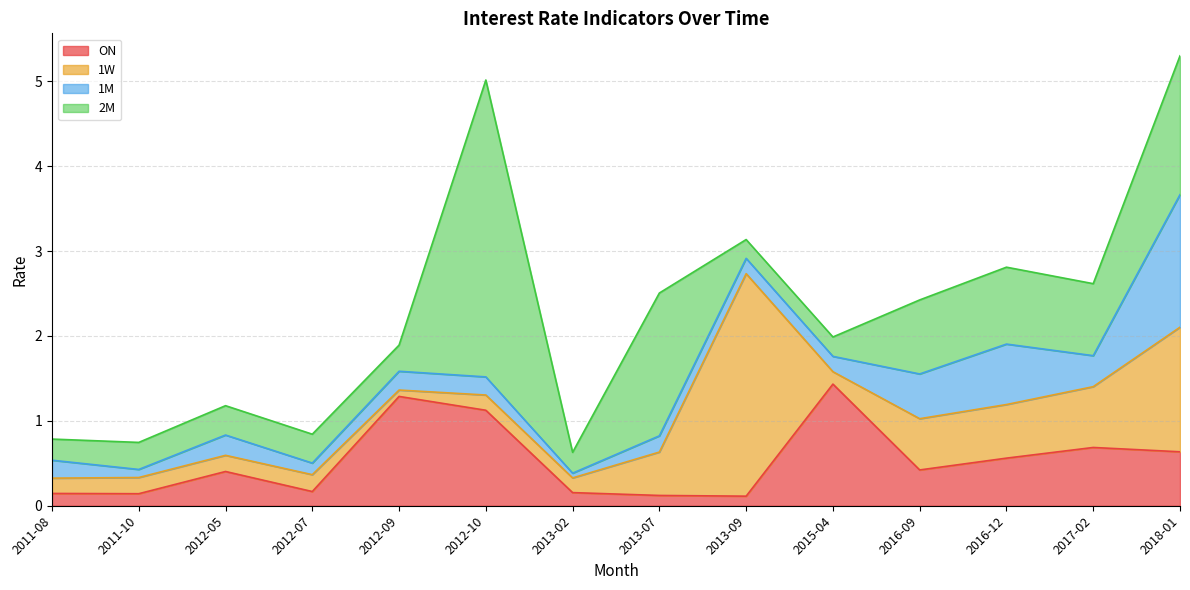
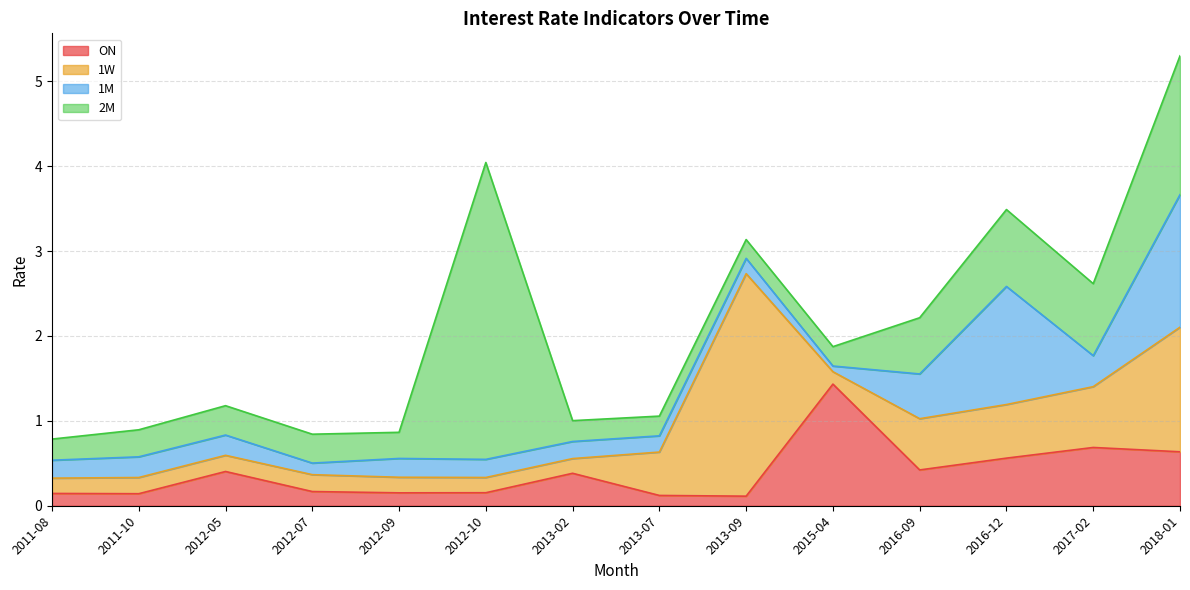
  {
    "ON": {
      "2011-08": 0.1,
      "2011-10": 0.1,
      "2012-05": 0.4,
      "2012-07": 0.2,
-     "2012-09": 1.3,
-     "2012-10": 1.1,
-     "2013-02": 0.2,
+     "2012-09": 0.2,
+     "2012-10": 0.2,
+     "2013-02": 0.4,
      "2013-07": 0.1,
      "2013-09": 0.1,
      "2015-04": 1.4,
      "2016-09": 0.4,
      "2016-12": 0.6,
      "2017-02": 0.7,
      "2018-01": 0.6
    },
    "1W": {
      "2011-08": 0.2,
      "2011-10": 0.2,
      "2012-05": 0.2,
      "2012-07": 0.2,
-     "2012-09": 0.1,
+     "2012-09": 0.2,
      "2012-10": 0.2,
      "2013-02": 0.2,
      "2013-07": 0.5,
      "2013-09": 2.6,
      "2015-04": 0.1,
      "2016-09": 0.6,
      "2016-12": 0.6,
      "2017-02": 0.7,
      "2018-01": 1.5
    },
    "1M": {
      "2011-08": 0.2,
-     "2011-10": 0.1,
+     "2011-10": 0.2,
      "2012-05": 0.2,
      "2012-07": 0.1,
      "2012-09": 0.2,
      "2012-10": 0.2,
-     "2013-02": 0.1,
+     "2013-02": 0.2,
      "2013-07": 0.2,
      "2013-09": 0.2,
-     "2015-04": 0.2,
+     "2015-04": 0.1,
      "2016-09": 0.5,
-     "2016-12": 0.7,
+     "2016-12": 1.4,
      "2017-02": 0.4,
      "2018-01": 1.6
    },
    "2M": {
      "2011-08": 0.2,
      "2011-10": 0.3,
      "2012-05": 0.3,
      "2012-07": 0.3,
      "2012-09": 0.3,
      "2012-10": 3.5,
      "2013-02": 0.2,
-     "2013-07": 1.7,
+     "2013-07": 0.2,
      "2013-09": 0.2,
      "2015-04": 0.2,
-     "2016-09": 0.9,
+     "2016-09": 0.7,
      "2016-12": 0.9,
      "2017-02": 0.8,
      "2018-01": 1.6
    }
  }
